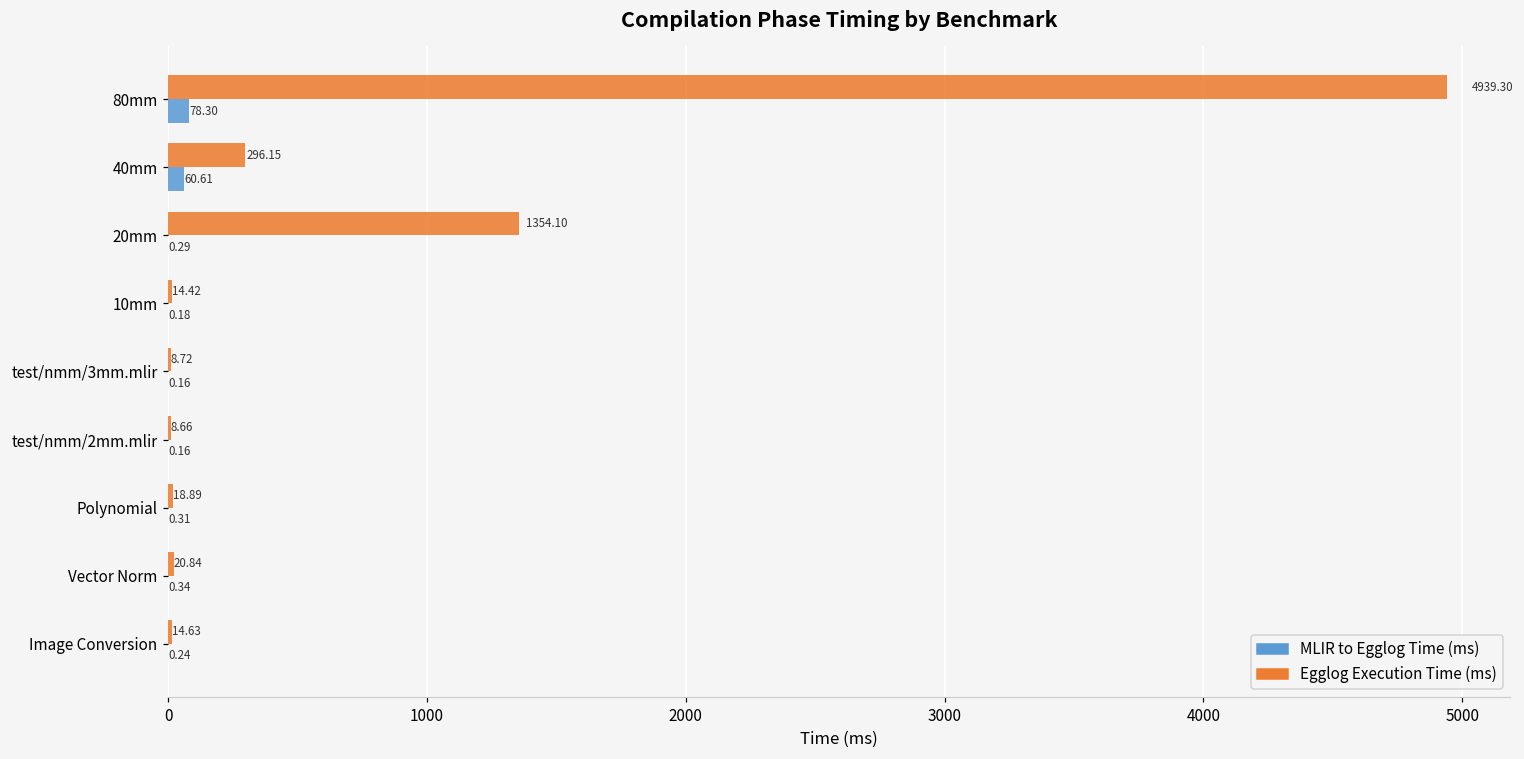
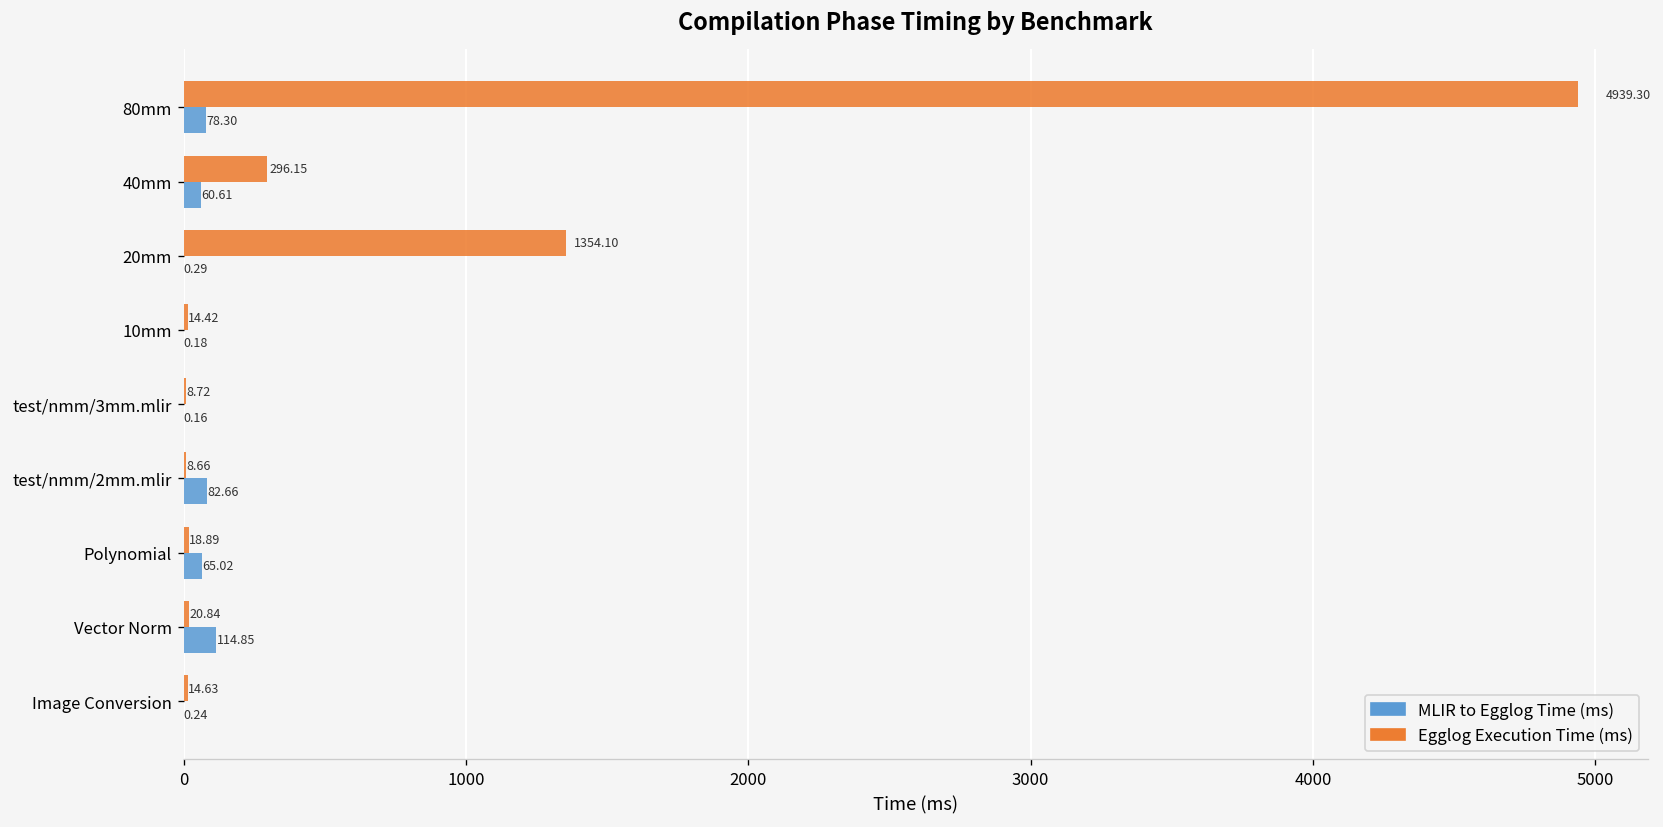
  {
    "MLIR to Egglog Time (ms)": {
      "80mm": 78.30,
      "40mm": 60.61,
      "20mm": 0.29,
      "10mm": 0.18,
      "test/nmm/3mm.mlir": 0.16,
-     "test/nmm/2mm.mlir": 0.16,
-     "Polynomial": 0.31,
-     "Vector Norm": 0.34,
+     "test/nmm/2mm.mlir": 82.66,
+     "Polynomial": 65.02,
+     "Vector Norm": 114.85,
      "Image Conversion": 0.24
    },
    "Egglog Execution Time (ms)": {
      "80mm": 4939.30,
      "40mm": 296.15,
      "20mm": 1354.10,
      "10mm": 14.42,
      "test/nmm/3mm.mlir": 8.72,
      "test/nmm/2mm.mlir": 8.66,
      "Polynomial": 18.89,
      "Vector Norm": 20.84,
      "Image Conversion": 14.63
    }
  }
